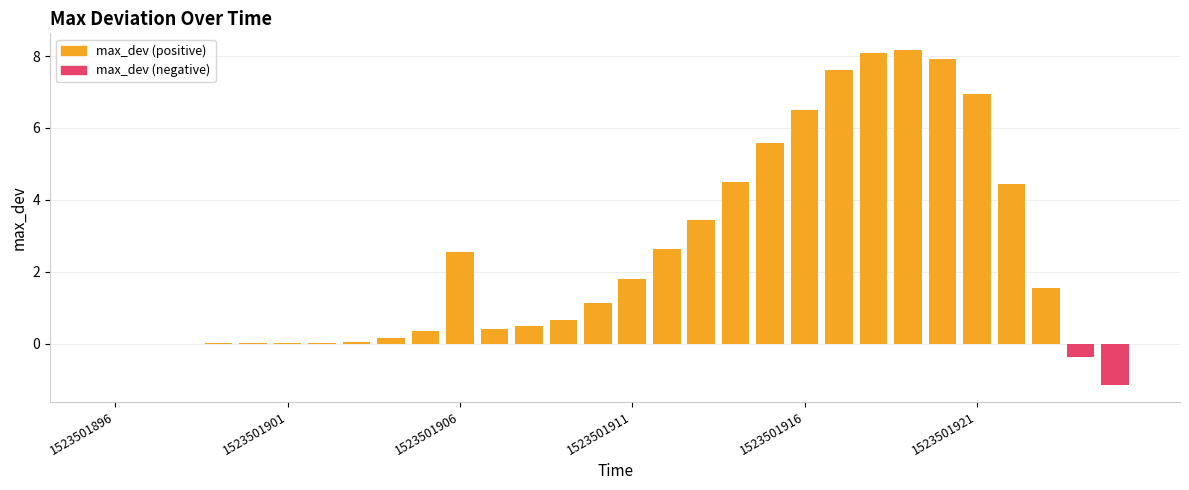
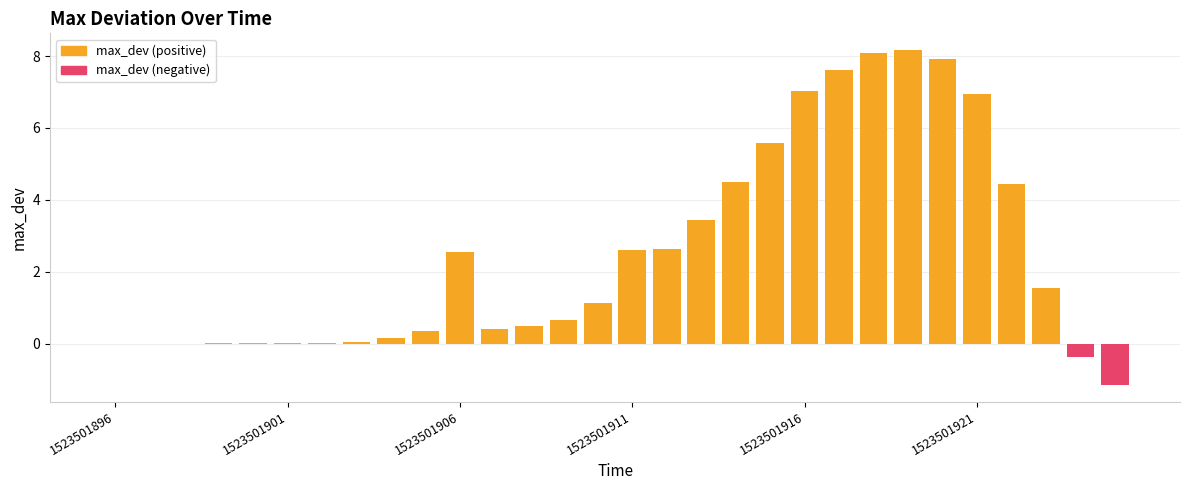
  {
    "max_dev (positive)": {
      "1523501906": 2.5,
-     "1523501911": 1.8,
-     "1523501916": 6.5,
+     "1523501911": 2.6,
+     "1523501916": 7.0,
      "1523501921": 6.9
    }
  }
